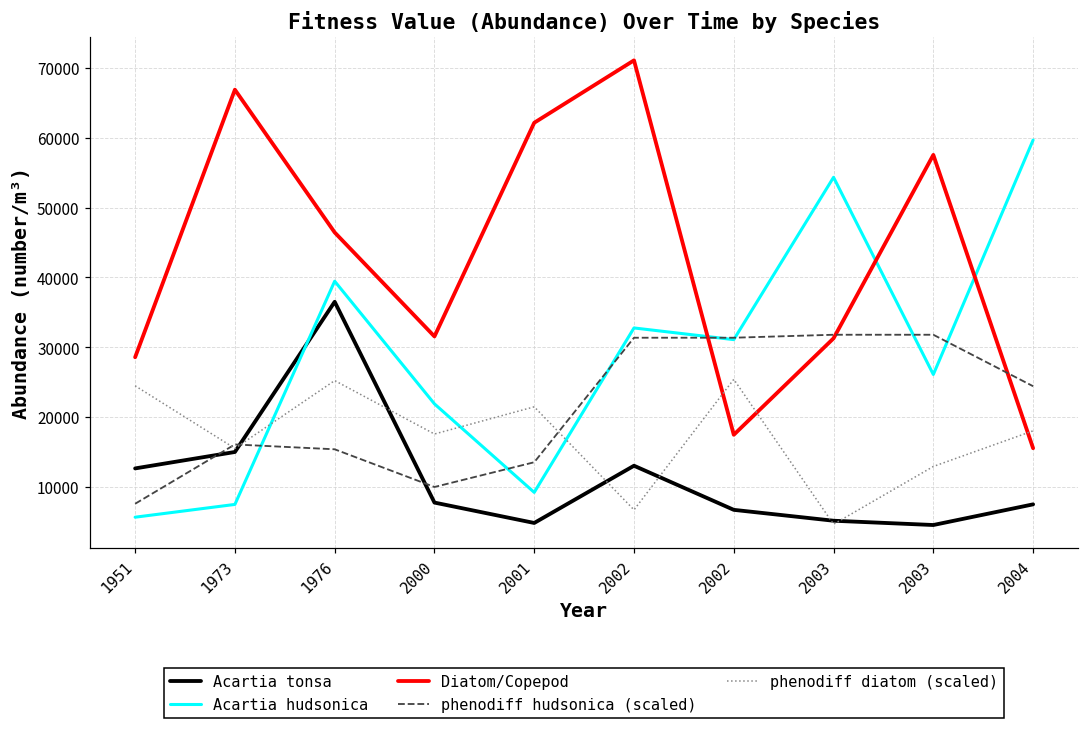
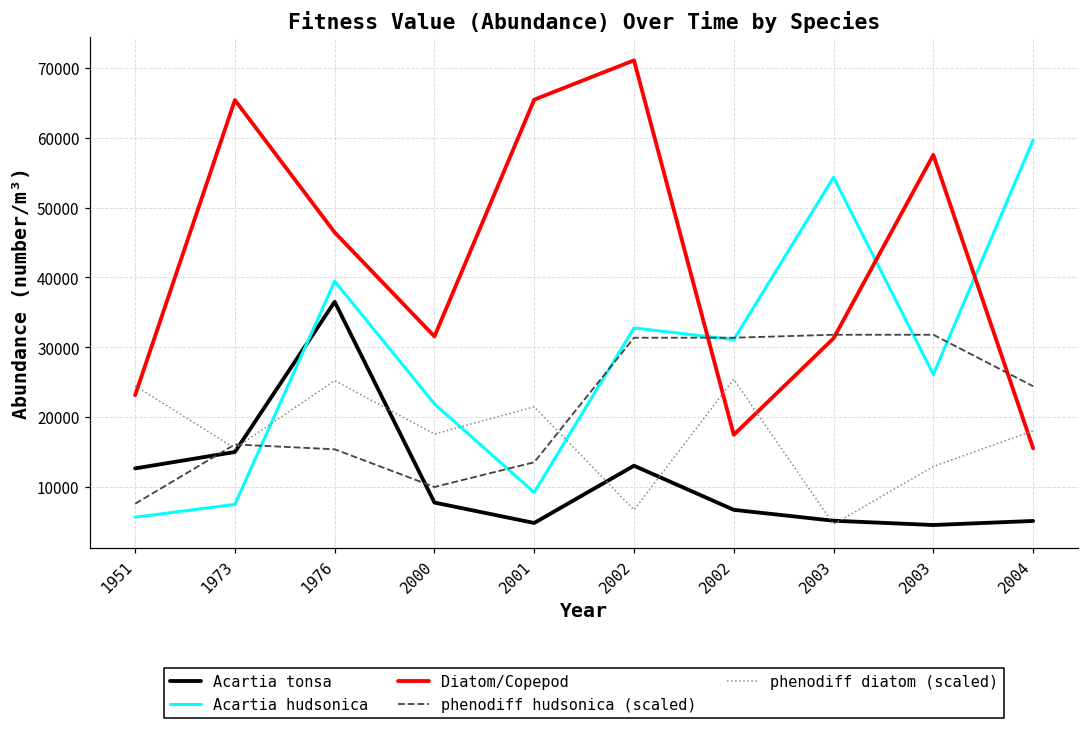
  {
    "Acartia tonsa": {
      "1951": 13000,
      "1973": 15000,
      "1976": 37000,
      "2000": 8000,
      "2001": 5000,
-     "2004": 8000
+     "2004": 5000
    },
    "Acartia hudsonica": {
      "1951": 6000,
      "1973": 8000,
      "1976": 39000,
      "2000": 22000,
      "2001": 9000,
      "2004": 60000
    },
    "Diatom/Copepod": {
-     "1951": 29000,
-     "1973": 67000,
+     "1951": 23000,
+     "1973": 65000,
      "1976": 46000,
      "2000": 32000,
-     "2001": 62000,
+     "2001": 65000,
      "2004": 16000
    },
    "phenodiff hudsonica (scaled)": {
      "1951": 8000,
      "1973": 16000,
      "1976": 15000,
      "2000": 10000,
      "2001": 14000,
      "2004": 24000
    },
    "phenodiff diatom (scaled)": {
      "1951": 25000,
      "1973": 16000,
      "1976": 25000,
      "2000": 18000,
      "2001": 21000,
      "2004": 18000
    }
  }
